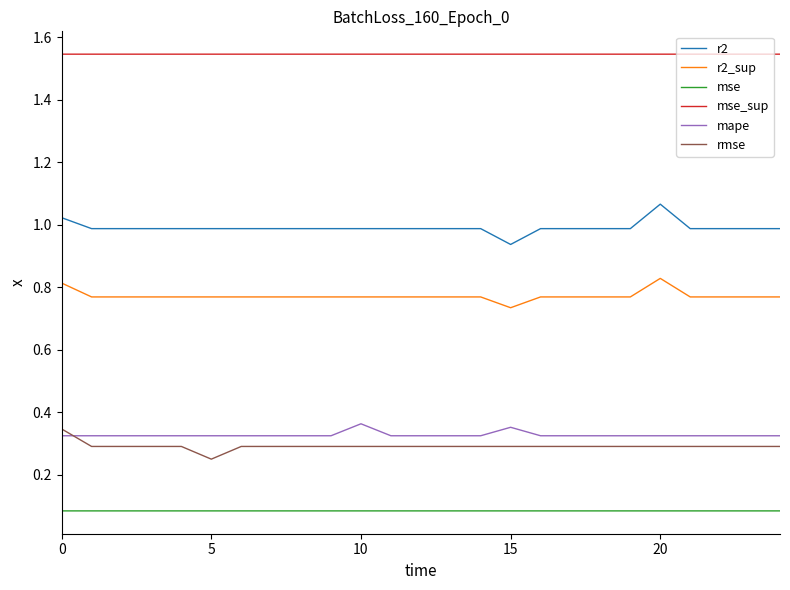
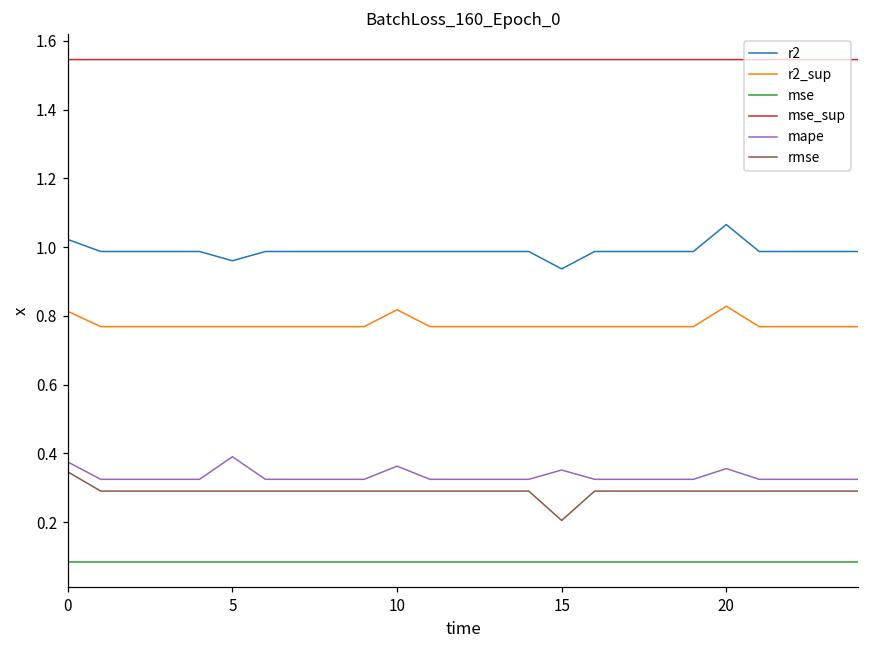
  {
    "r2": {
      "0": 1.02,
-     "5": 0.99,
+     "5": 0.96,
      "10": 0.99,
      "15": 0.94,
      "20": 1.07
    },
    "r2_sup": {
      "0": 0.81,
      "5": 0.77,
-     "10": 0.77,
-     "15": 0.73,
+     "10": 0.82,
+     "15": 0.77,
      "20": 0.83
    },
    "mse": {
      "0": 0.08,
      "5": 0.08,
      "10": 0.08,
      "15": 0.08,
      "20": 0.08
    },
    "mse_sup": {
      "0": 1.55,
      "5": 1.55,
      "10": 1.55,
      "15": 1.55,
      "20": 1.55
    },
    "mape": {
-     "0": 0.32,
-     "5": 0.32,
+     "0": 0.38,
+     "5": 0.39,
      "10": 0.36,
      "15": 0.35,
-     "20": 0.32
+     "20": 0.36
    },
    "rmse": {
      "0": 0.35,
-     "5": 0.25,
+     "5": 0.29,
      "10": 0.29,
-     "15": 0.29,
+     "15": 0.21,
      "20": 0.29
    }
  }
